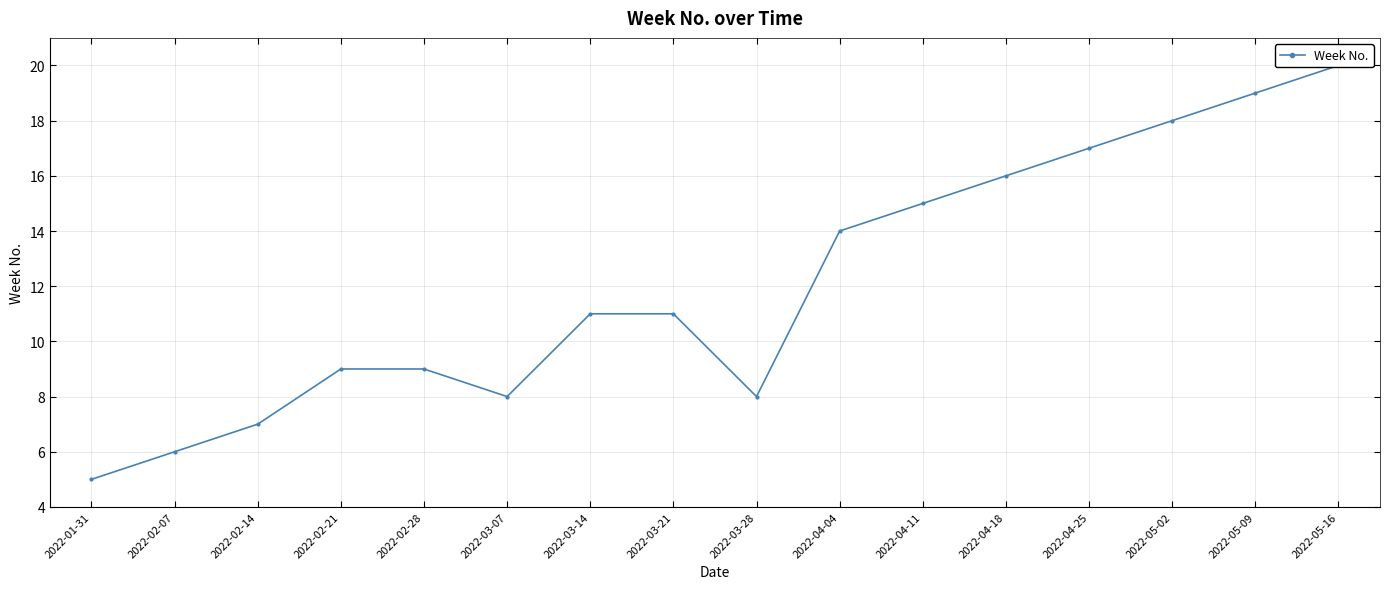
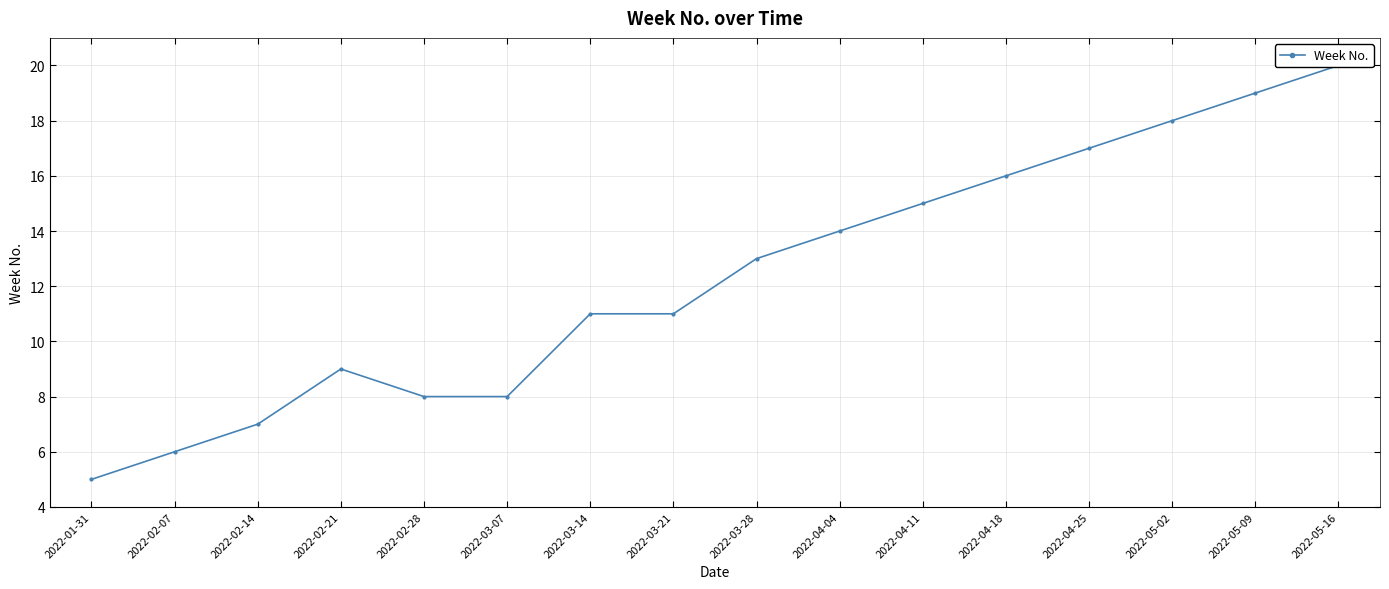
  {
    "2022-01-31": 5,
    "2022-02-07": 6,
    "2022-02-14": 7,
    "2022-02-21": 9,
-   "2022-02-28": 9,
+   "2022-02-28": 8,
    "2022-03-07": 8,
    "2022-03-14": 11,
    "2022-03-21": 11,
-   "2022-03-28": 8,
+   "2022-03-28": 13,
    "2022-04-04": 14,
    "2022-04-11": 15,
    "2022-04-18": 16,
    "2022-04-25": 17,
    "2022-05-02": 18,
    "2022-05-09": 19
  }
